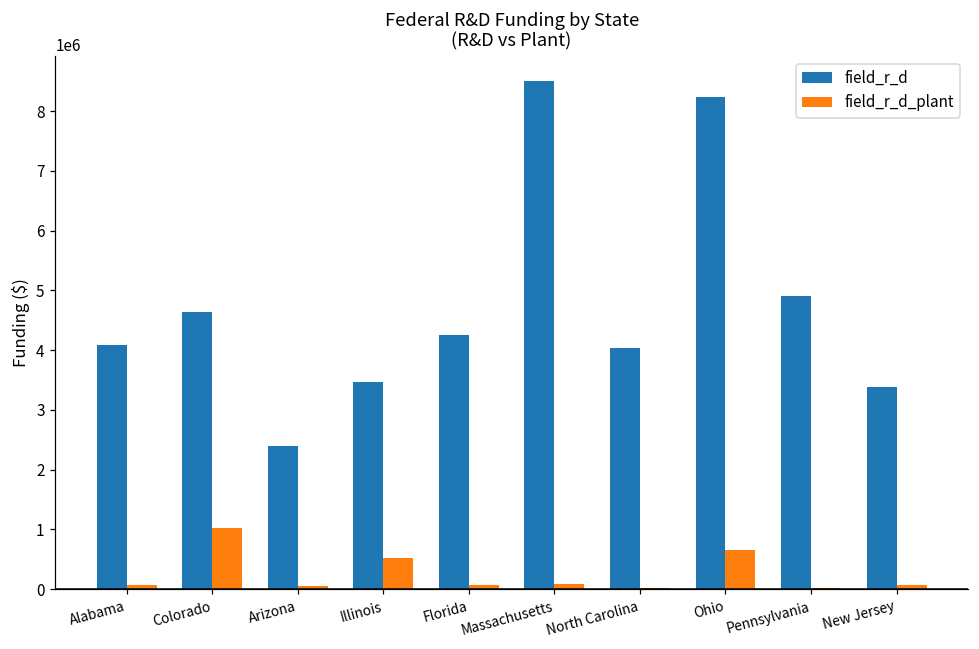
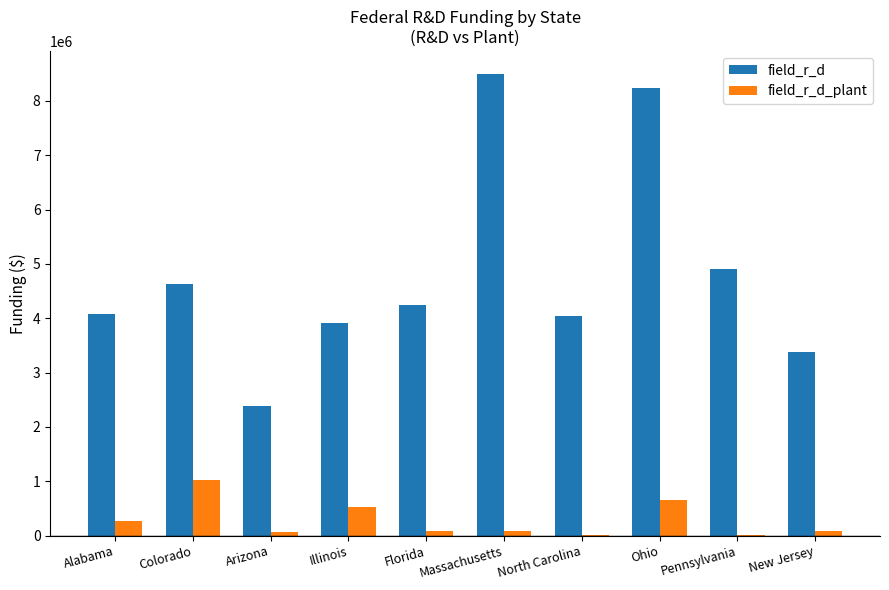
  {
    "field_r_d": {
      "Alabama": 4100000,
      "Colorado": 4600000,
      "Arizona": 2400000,
-     "Illinois": 3500000,
+     "Illinois": 3900000,
      "Florida": 4200000,
      "Massachusetts": 8500000,
      "North Carolina": 4000000,
      "Ohio": 8200000,
      "Pennsylvania": 4900000,
      "New Jersey": 3400000
    },
    "field_r_d_plant": {
-     "Alabama": 100000,
+     "Alabama": 300000,
      "Colorado": 1000000,
      "Arizona": 100000,
      "Illinois": 500000,
      "Florida": 100000,
      "Massachusetts": 100000,
      "Ohio": 600000,
      "New Jersey": 100000
    }
  }
